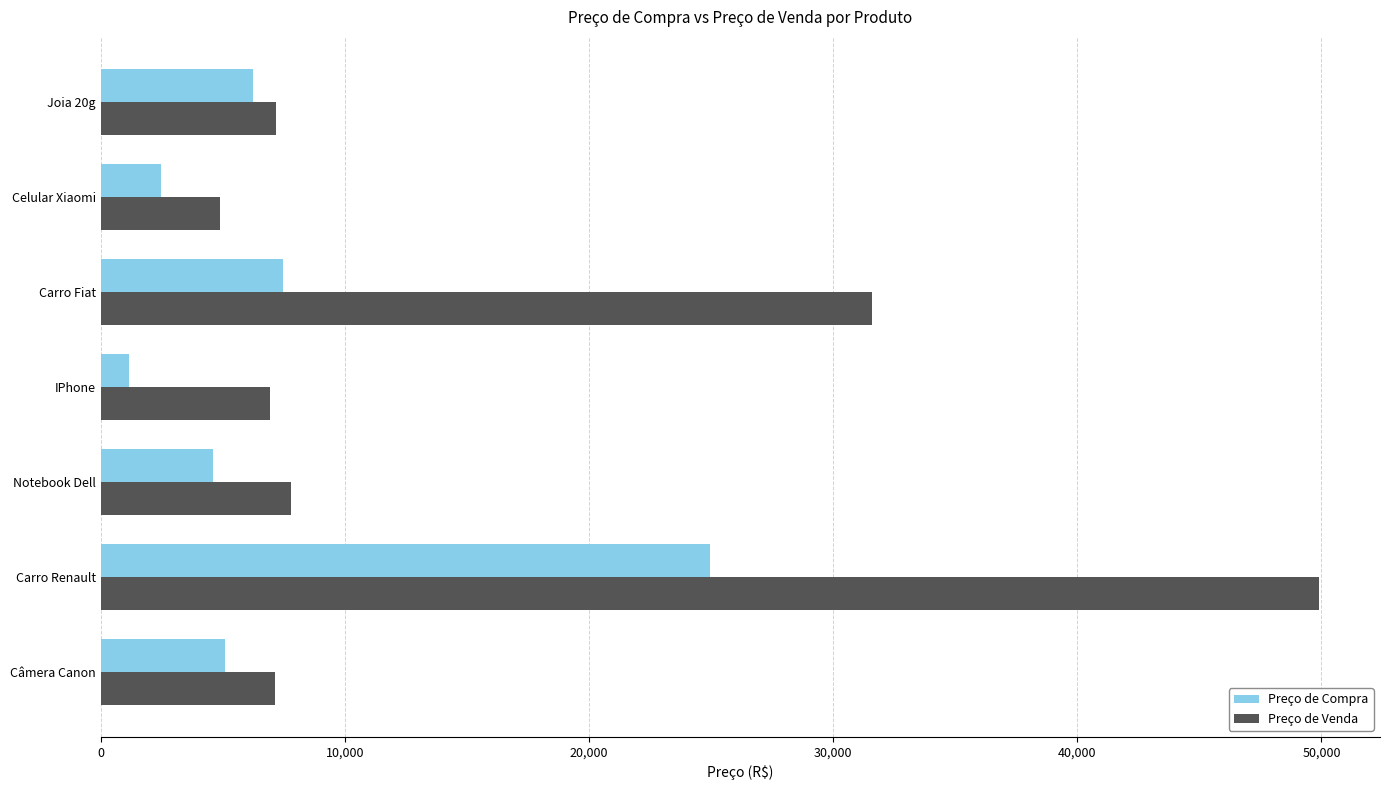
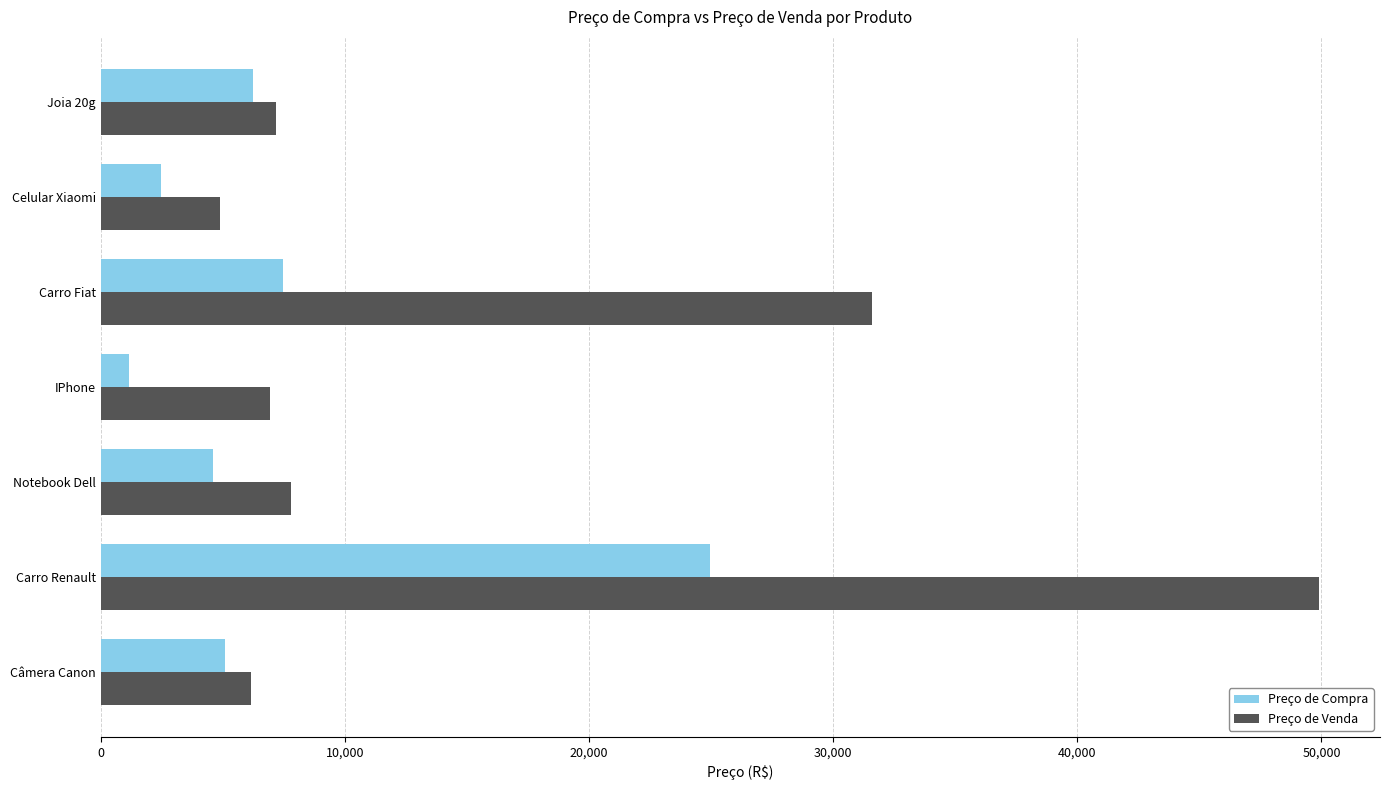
  {
    "Preço de Compra": {
      "Joia 20g": "6,200",
      "Celular Xiaomi": "2,500",
      "Carro Fiat": "7,400",
      "IPhone": "1,100",
      "Notebook Dell": "4,600",
      "Carro Renault": "25,000",
      "Câmera Canon": "5,100"
    },
    "Preço de Venda": {
      "Joia 20g": "7,200",
      "Celular Xiaomi": "4,900",
      "Carro Fiat": "31,600",
      "IPhone": "6,900",
      "Notebook Dell": "7,800",
      "Carro Renault": "49,900",
-     "Câmera Canon": "7,200"
+     "Câmera Canon": "6,200"
    }
  }
